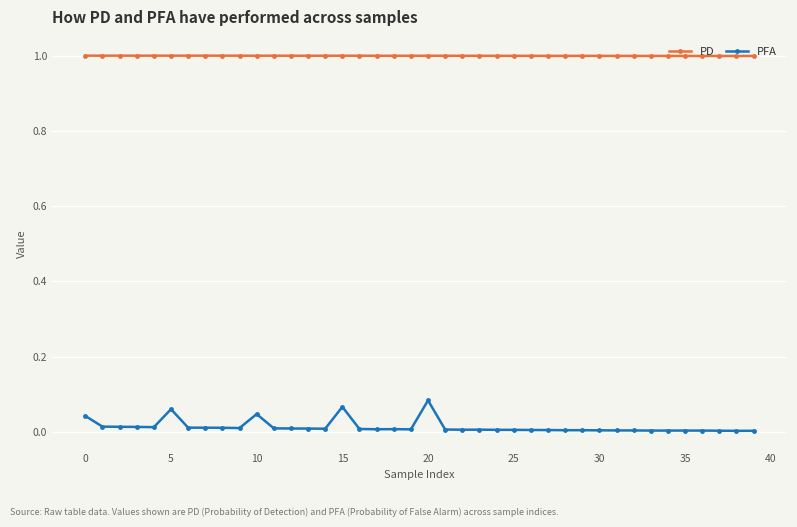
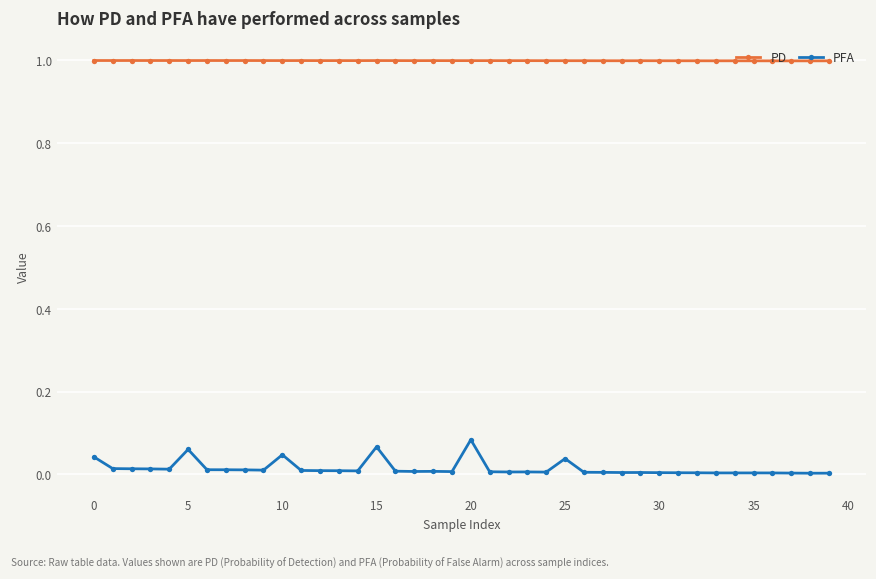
  {
    "PD": {
      "0": 1.00,
      "5": 1.00,
      "10": 1.00,
      "15": 1.00,
      "20": 1.00,
      "25": 1.00,
      "30": 1.00,
      "35": 1.00
    },
    "PFA": {
      "0": 0.04,
      "5": 0.06,
      "10": 0.05,
      "15": 0.07,
      "20": 0.08,
-     "25": 0.01,
+     "25": 0.04,
      "30": 0.00,
      "35": 0.00
    }
  }
